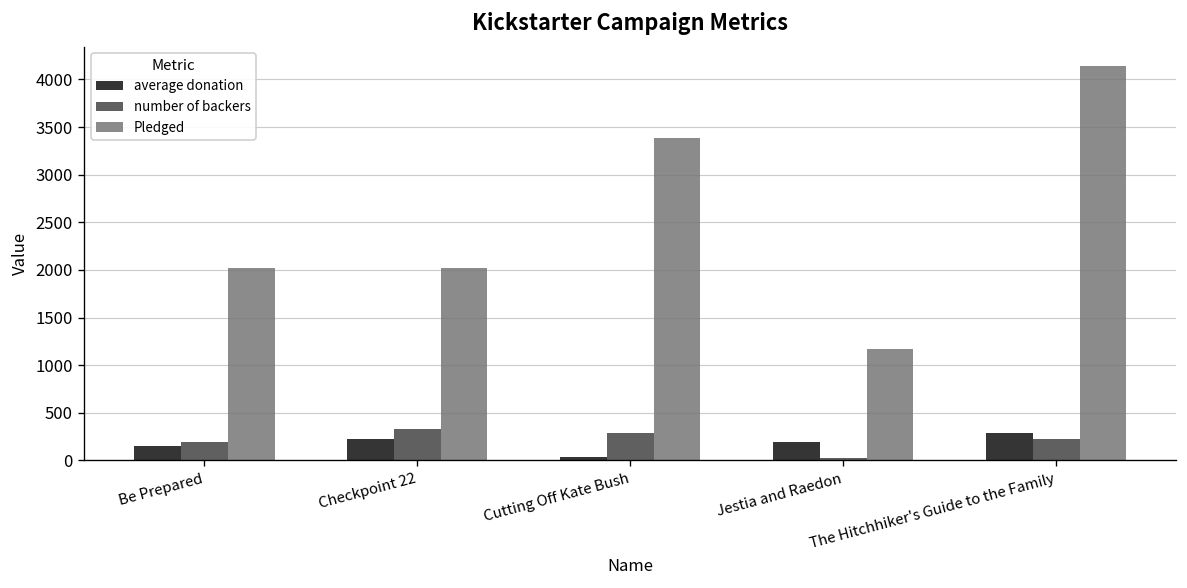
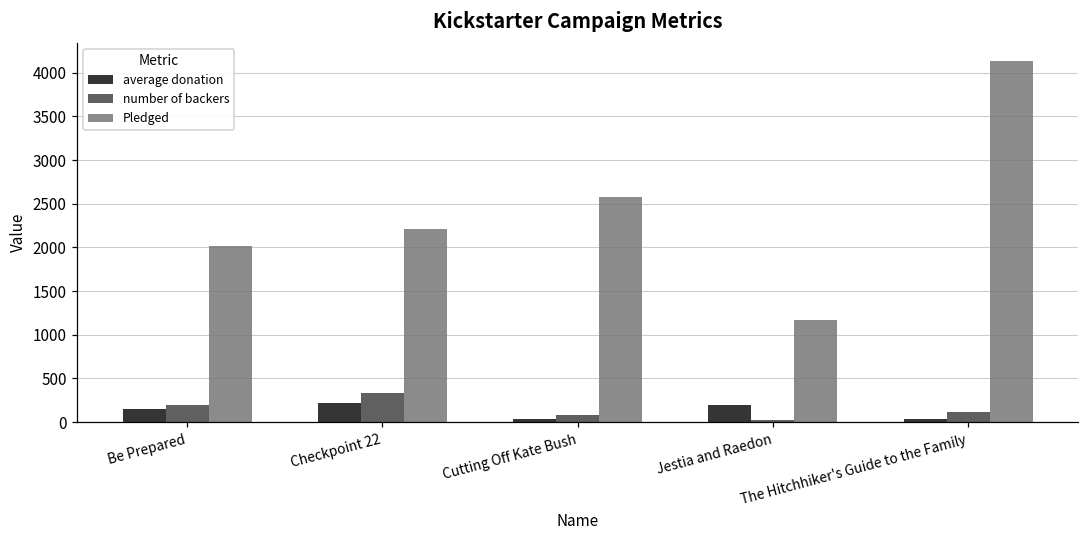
  {
    "average donation": {
      "Be Prepared": 200,
      "Checkpoint 22": 200,
      "Cutting Off Kate Bush": 0,
      "Jestia and Raedon": 200,
-     "The Hitchhiker's Guide to the Family": 300
+     "The Hitchhiker's Guide to the Family": 0
    },
    "number of backers": {
      "Be Prepared": 200,
      "Checkpoint 22": 300,
-     "Cutting Off Kate Bush": 300,
-     "The Hitchhiker's Guide to the Family": 200
+     "Cutting Off Kate Bush": 100,
+     "The Hitchhiker's Guide to the Family": 100
    },
    "Pledged": {
      "Be Prepared": 2000,
-     "Checkpoint 22": 2000,
-     "Cutting Off Kate Bush": 3400,
+     "Checkpoint 22": 2200,
+     "Cutting Off Kate Bush": 2600,
      "Jestia and Raedon": 1200,
      "The Hitchhiker's Guide to the Family": 4100
    }
  }
